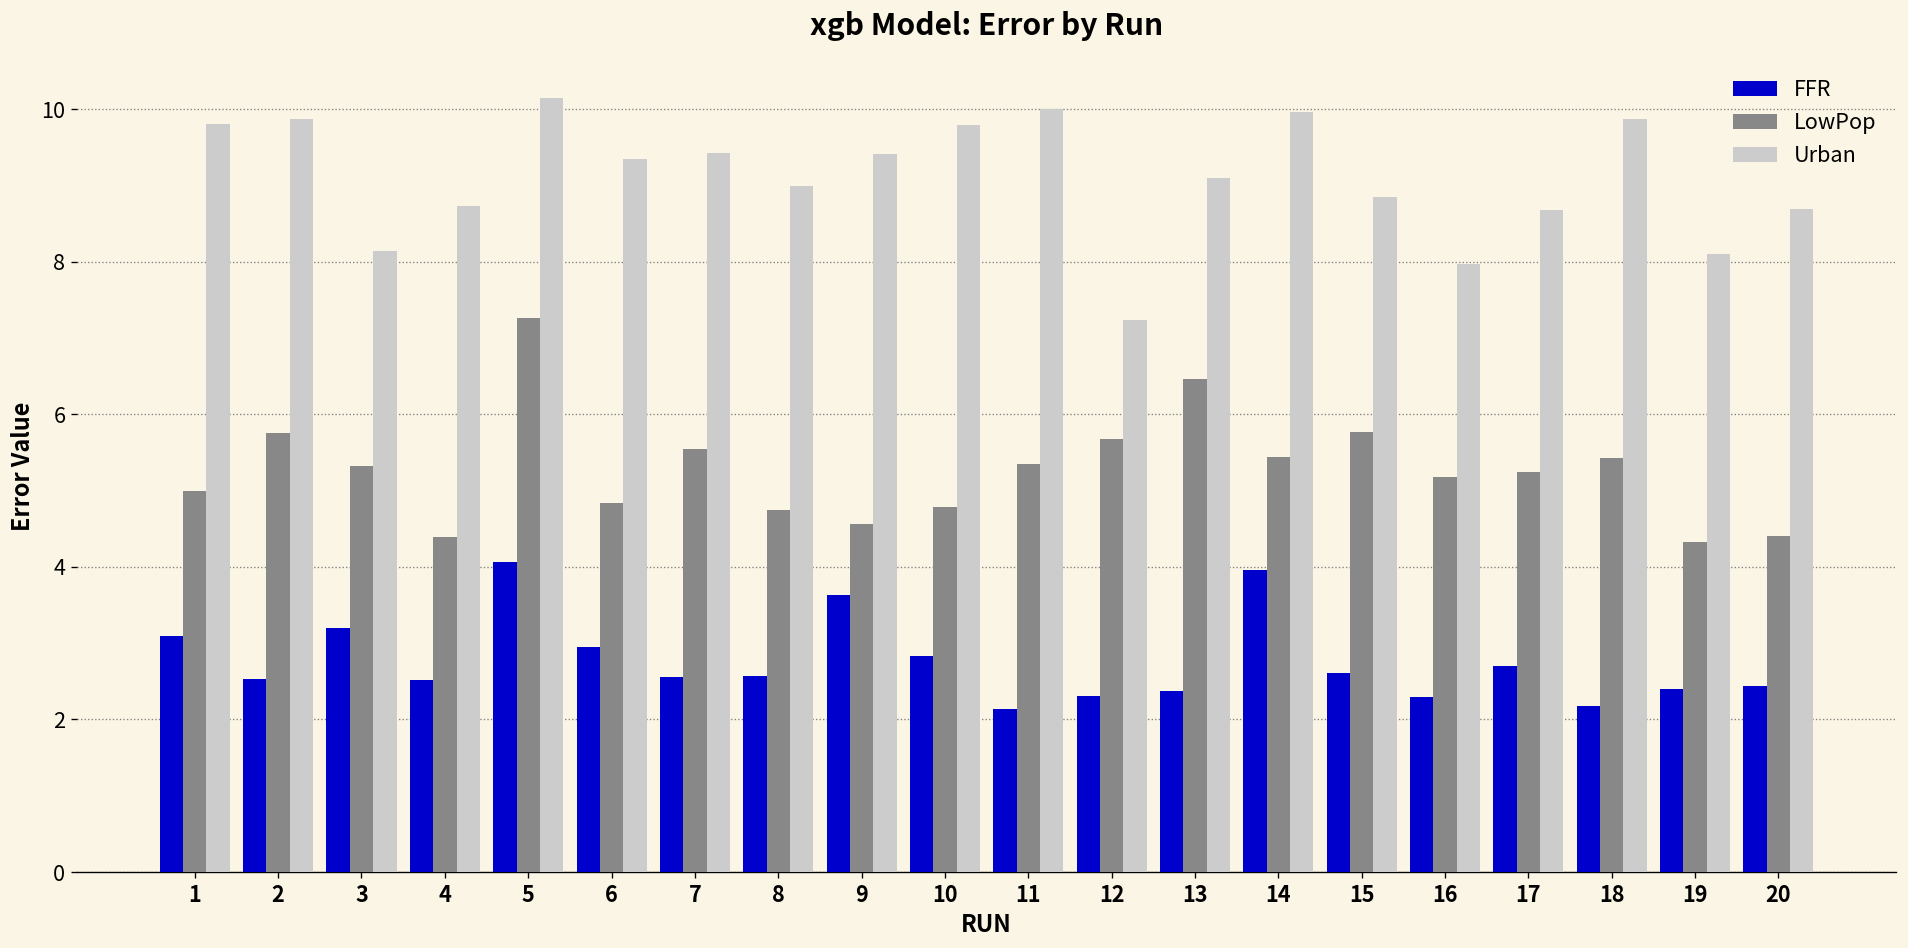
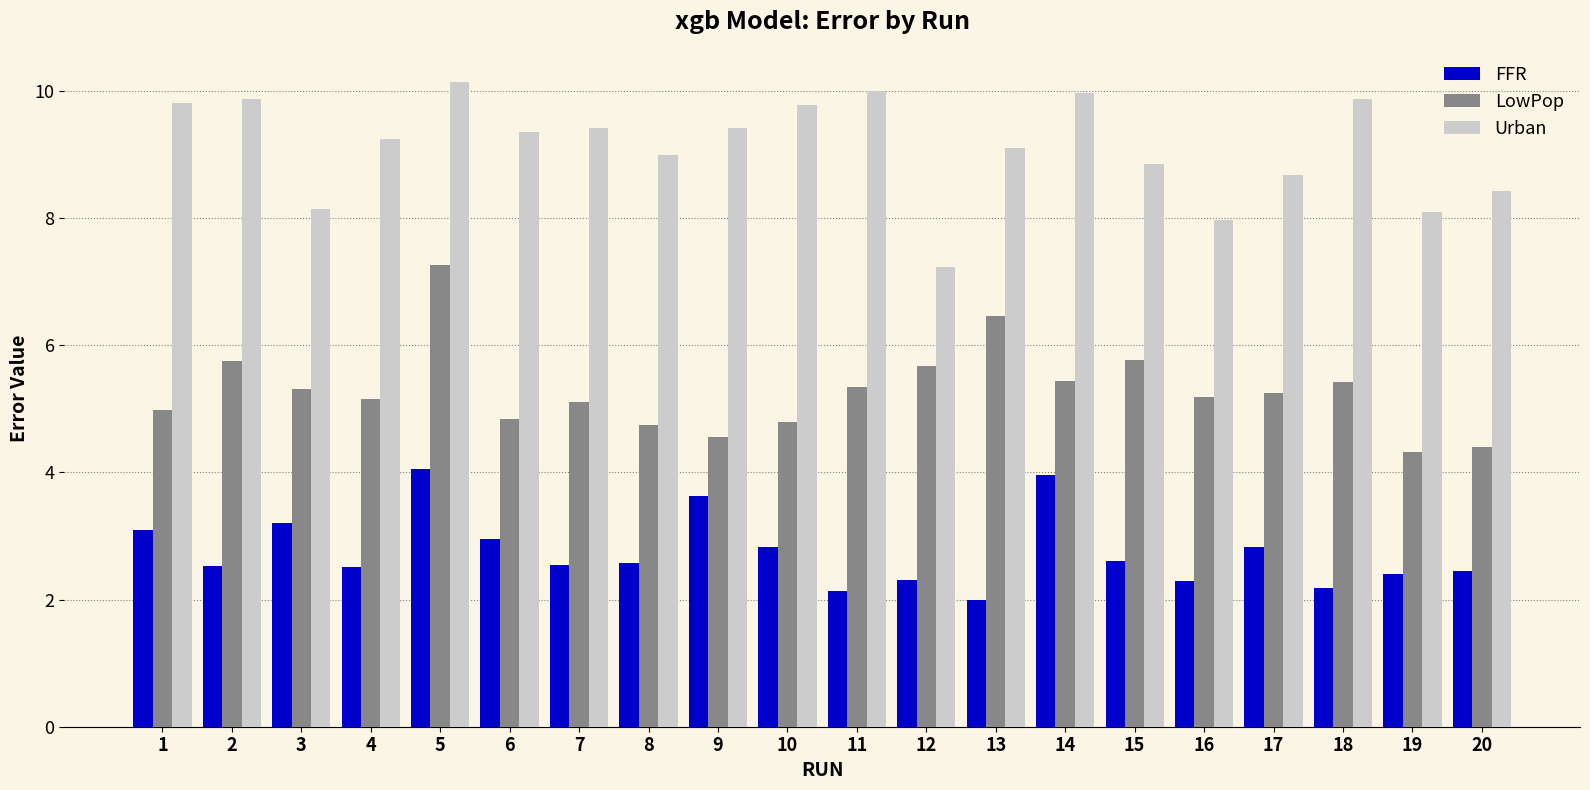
  {
    "FFR": {
      "1": 3.1,
      "2": 2.5,
      "3": 3.2,
      "4": 2.5,
      "5": 4.1,
      "6": 3.0,
      "7": 2.6,
      "8": 2.6,
      "9": 3.6,
      "10": 2.8,
      "11": 2.1,
      "12": 2.3,
-     "13": 2.4,
+     "13": 2.0,
      "14": 4.0,
      "15": 2.6,
      "16": 2.3,
-     "17": 2.7,
+     "17": 2.8,
      "18": 2.2,
      "19": 2.4,
      "20": 2.4
    },
    "LowPop": {
      "1": 5.0,
      "2": 5.7,
      "3": 5.3,
-     "4": 4.4,
+     "4": 5.2,
      "5": 7.3,
      "6": 4.8,
-     "7": 5.5,
+     "7": 5.1,
      "8": 4.7,
      "9": 4.6,
      "10": 4.8,
      "11": 5.3,
      "12": 5.7,
      "13": 6.5,
      "14": 5.4,
      "15": 5.8,
      "16": 5.2,
      "17": 5.2,
      "18": 5.4,
      "19": 4.3,
      "20": 4.4
    },
    "Urban": {
      "1": 9.8,
      "2": 9.9,
      "3": 8.1,
-     "4": 8.7,
+     "4": 9.2,
      "5": 10.1,
      "6": 9.3,
      "7": 9.4,
      "8": 9.0,
      "9": 9.4,
      "10": 9.8,
      "11": 10.0,
      "12": 7.2,
      "13": 9.1,
      "14": 10.0,
      "15": 8.8,
      "16": 8.0,
      "17": 8.7,
      "18": 9.9,
      "19": 8.1,
-     "20": 8.7
+     "20": 8.4
    }
  }
